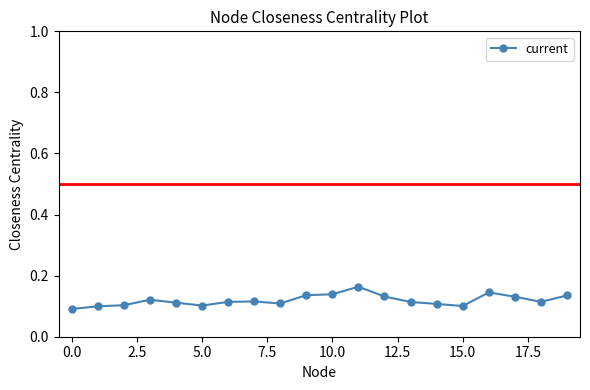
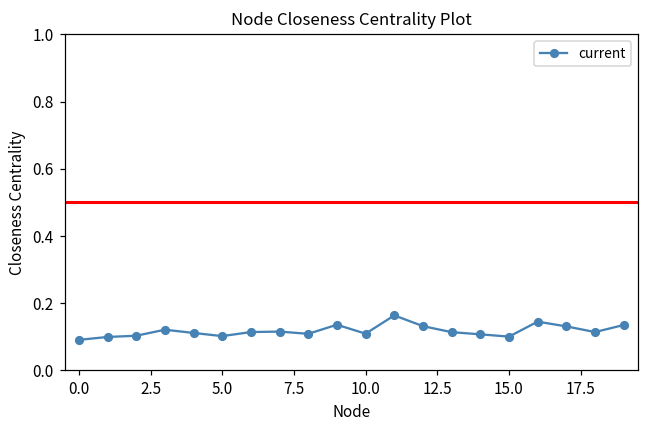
  {
    "0.0": 0.09,
    "5.0": 0.10,
-   "10.0": 0.14,
+   "10.0": 0.11,
    "15.0": 0.10
  }
